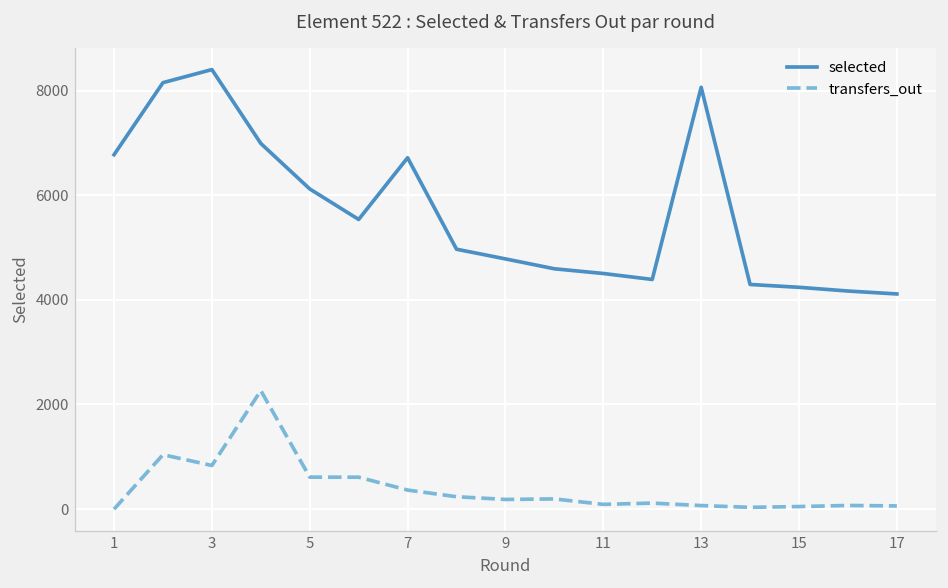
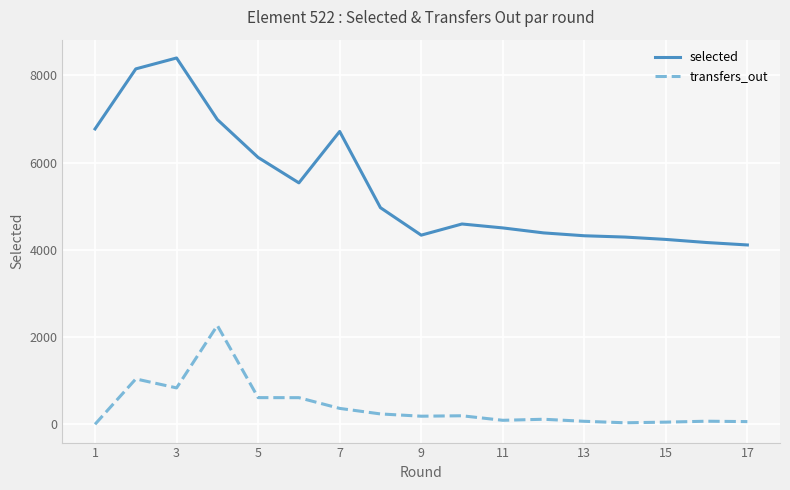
  {
    "selected": {
      "1": 6800,
      "3": 8400,
      "5": 6100,
      "7": 6700,
-     "9": 4800,
+     "9": 4300,
      "11": 4500,
-     "13": 8100,
+     "13": 4300,
      "15": 4200,
      "17": 4100
    },
    "transfers_out": {
      "1": 0,
      "3": 800,
      "5": 600,
      "7": 400,
      "9": 200,
      "11": 100,
      "13": 100,
      "15": 0,
      "17": 100
    }
  }
